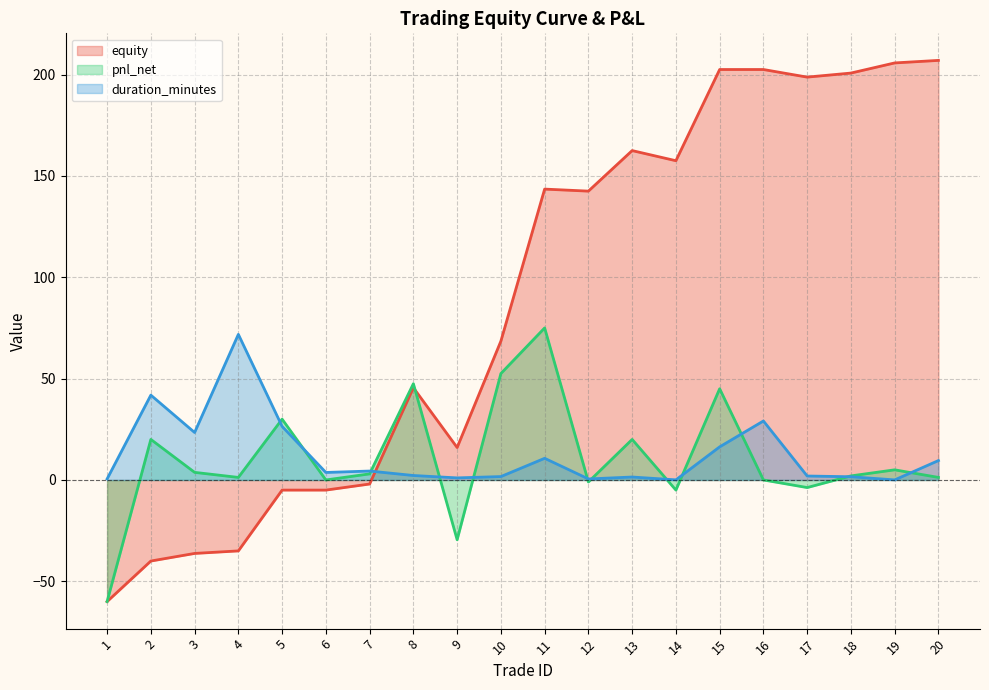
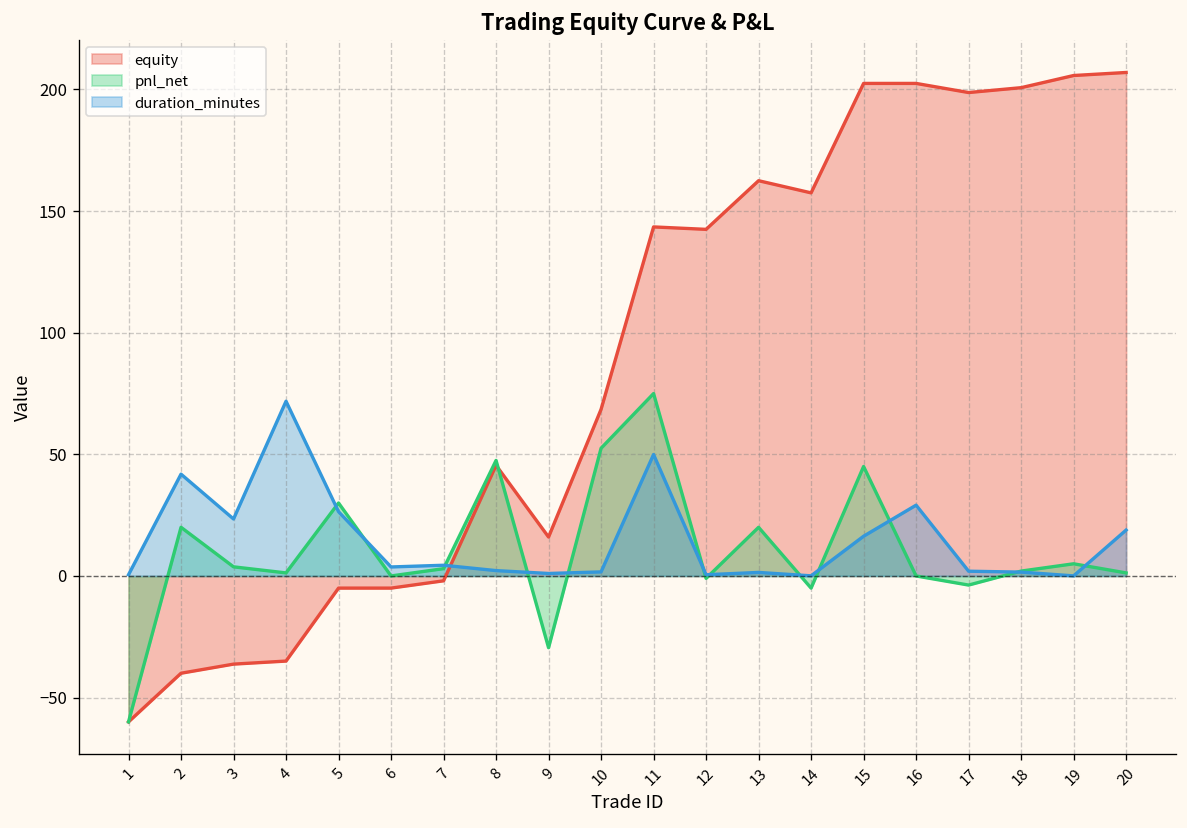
  {
    "duration_minutes": {
      "2": 42,
      "3": 23,
      "4": 72,
      "5": 26,
      "6": 4,
      "7": 4,
      "8": 2,
      "10": 2,
-     "11": 11,
+     "11": 50,
      "13": 1,
      "15": 16,
      "16": 29,
      "17": 2,
      "19": 0,
-     "20": 10
+     "20": 19
    }
  }
